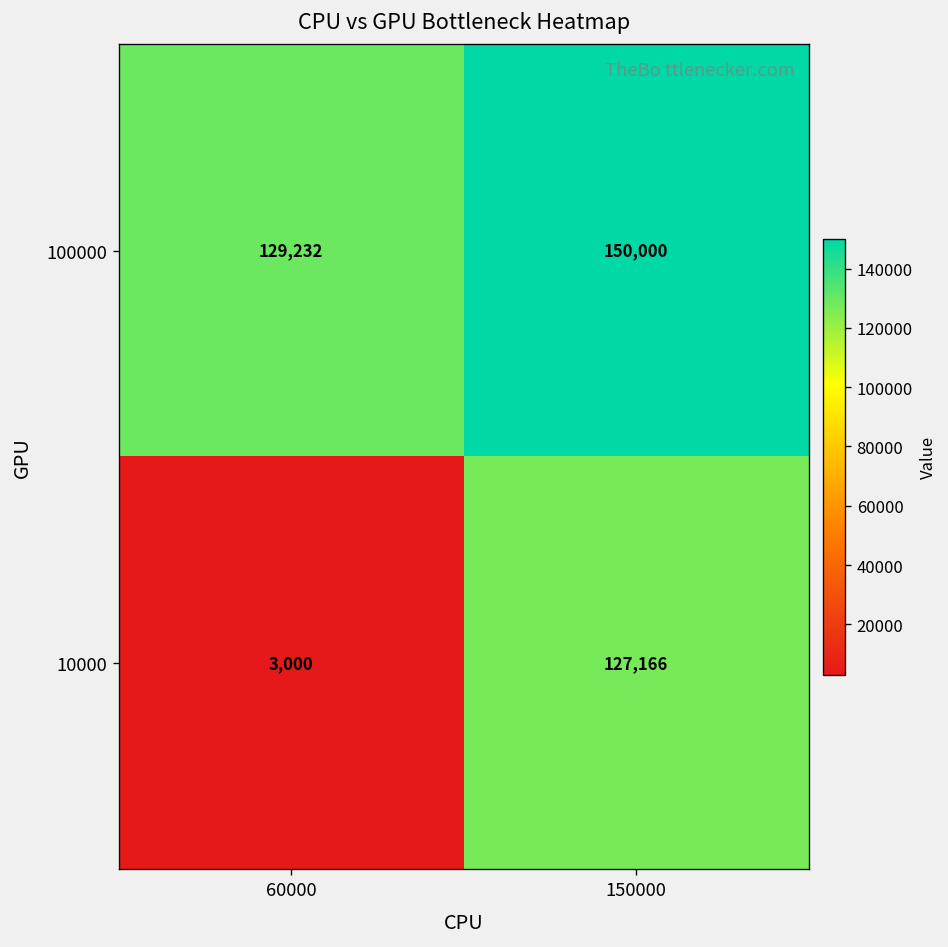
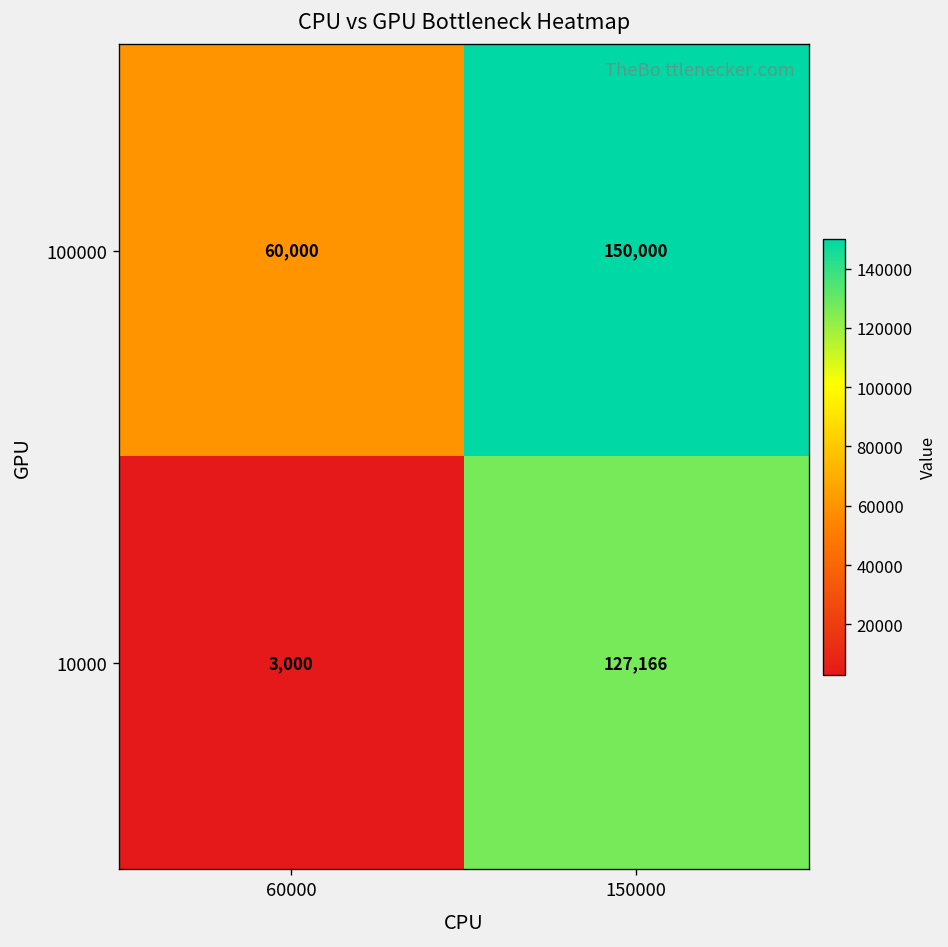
  {
    "100000": {
-     "60000": "129,232"
+     "60000": "60,000"
    },
    "10000": {
      "60000": "3,000",
      "150000": "127,166"
    }
  }
